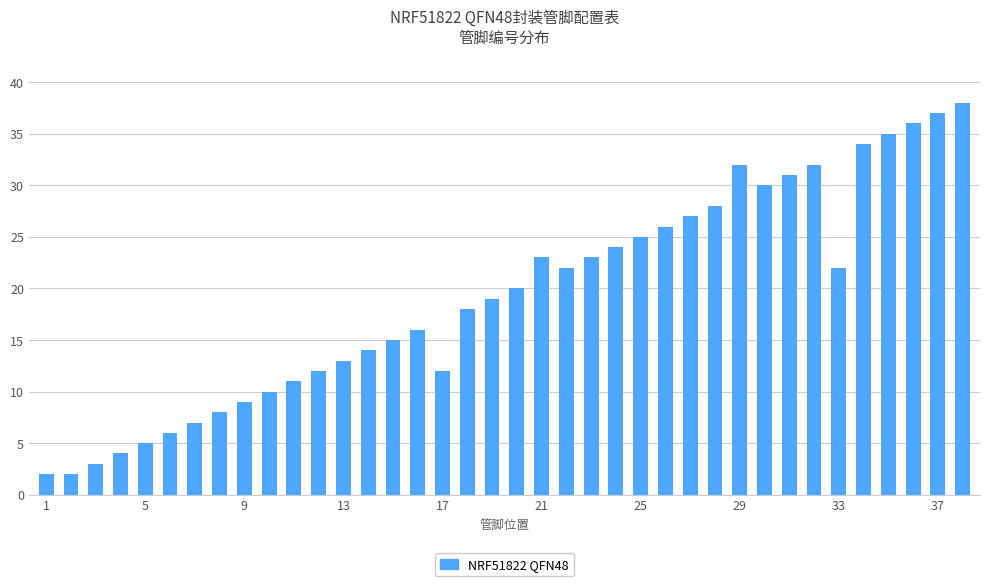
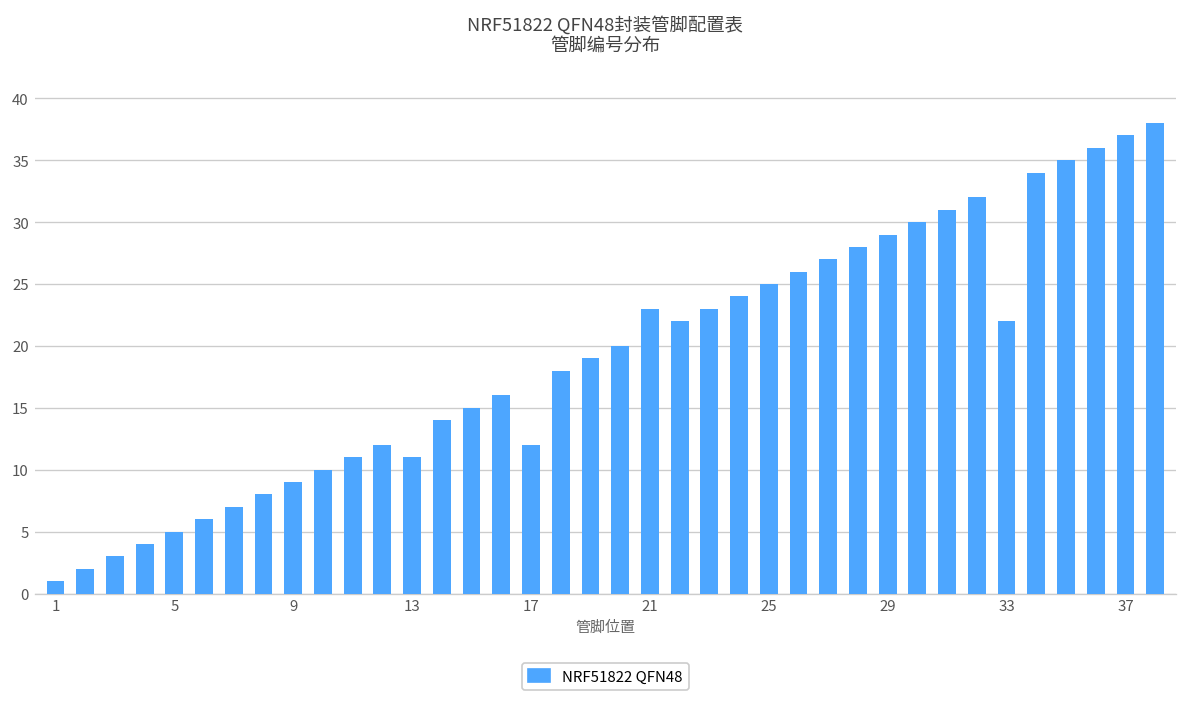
  {
-   "1": 2,
+   "1": 1,
    "5": 5,
    "9": 9,
-   "13": 13,
+   "13": 11,
    "17": 12,
    "21": 23,
    "25": 25,
-   "29": 32,
+   "29": 29,
    "33": 22,
    "37": 37
  }
